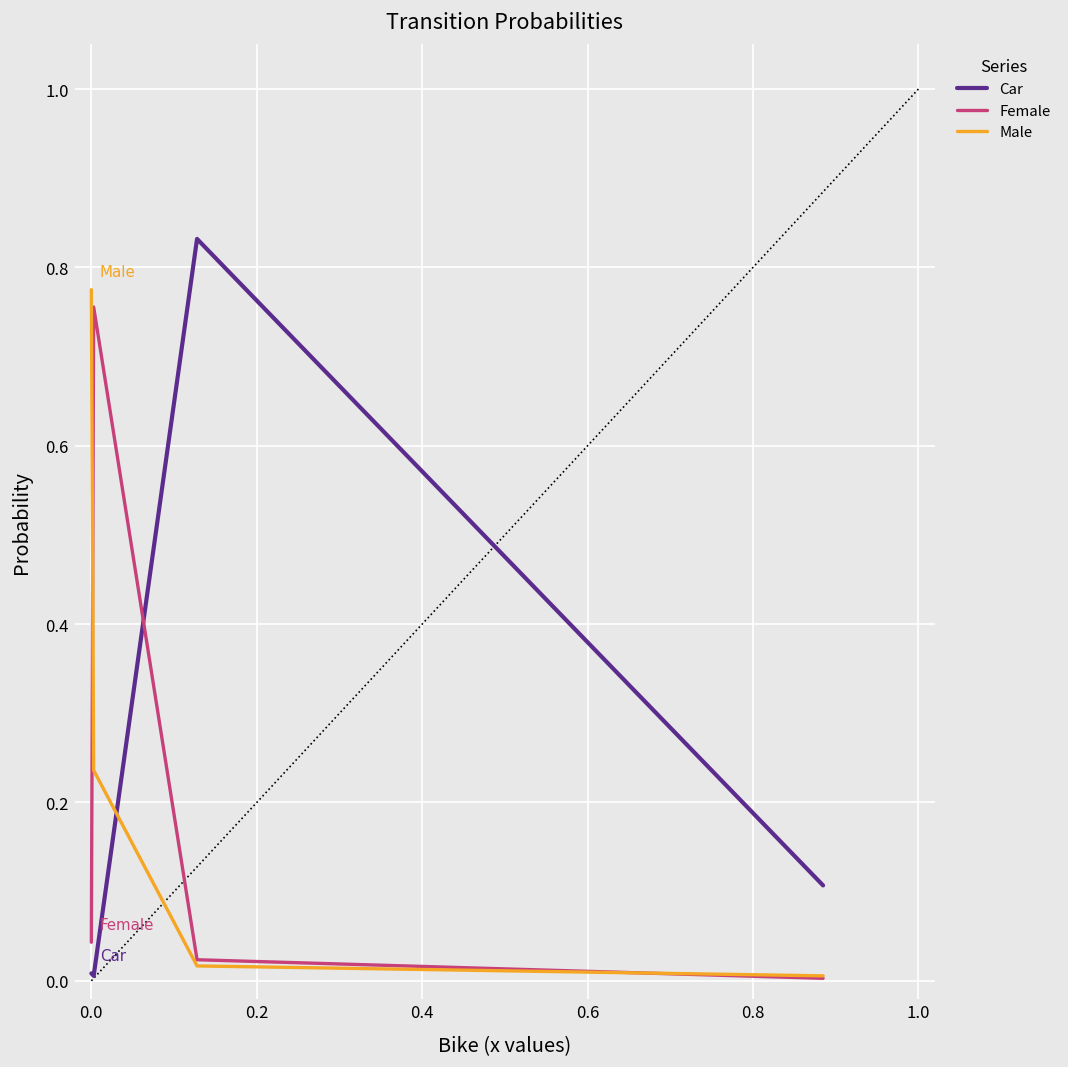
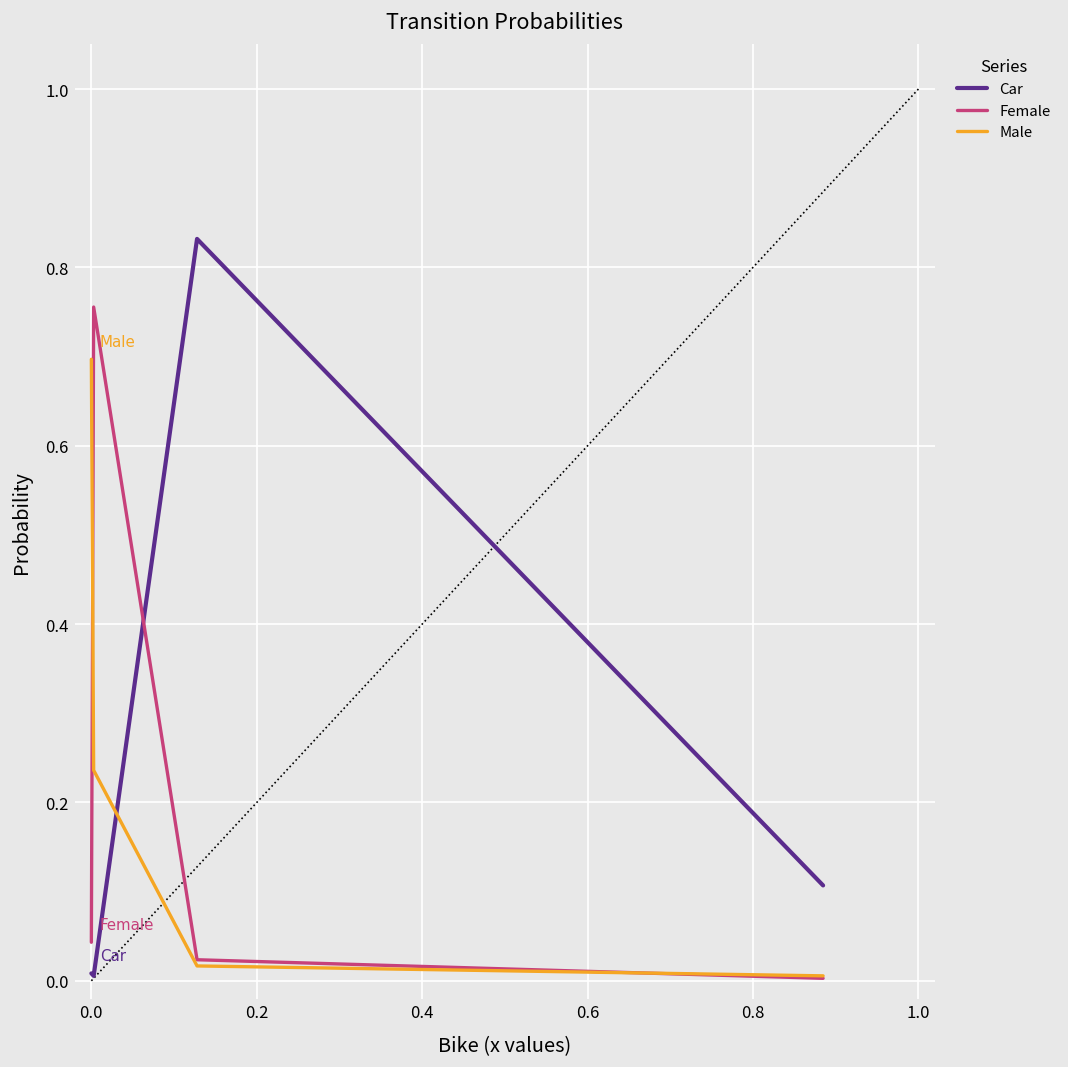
  {
    "Car": {
      "0.0": 0.01
    },
    "Female": {
      "0.0": 0.04
    },
    "Male": {
-     "0.0": 0.78
+     "0.0": 0.70
    }
  }
